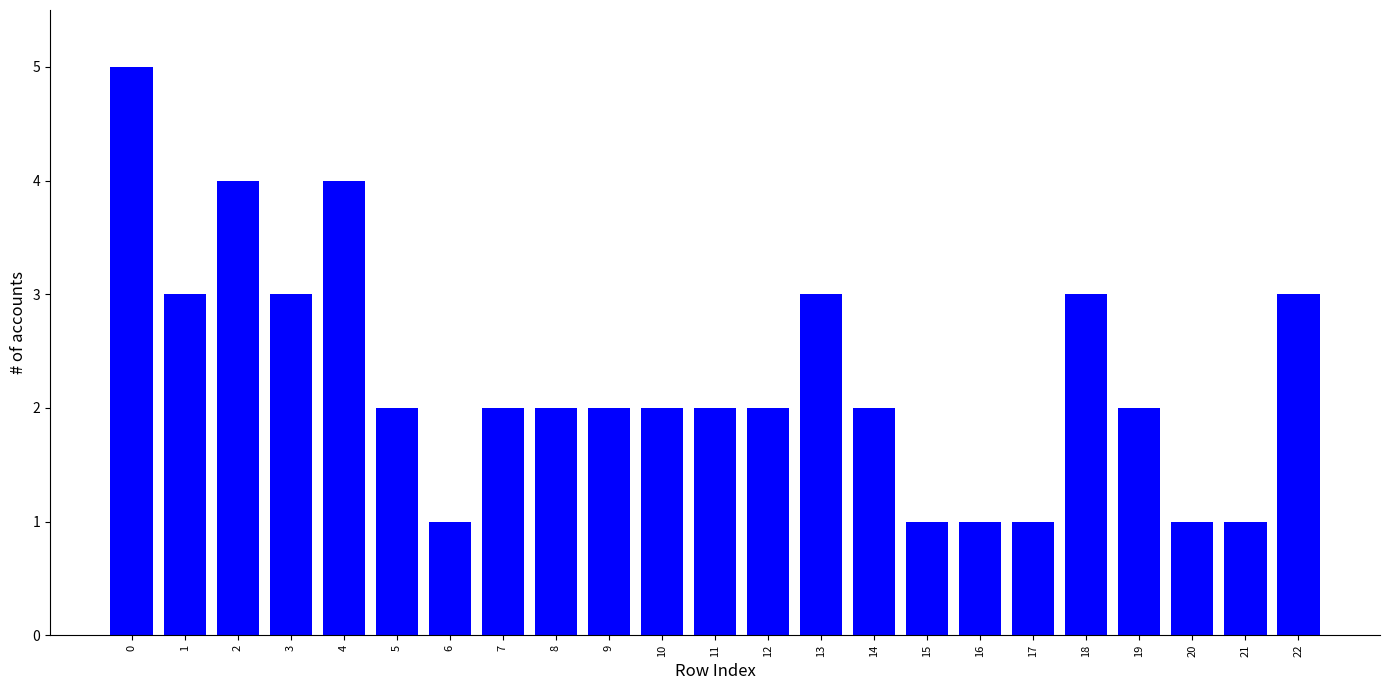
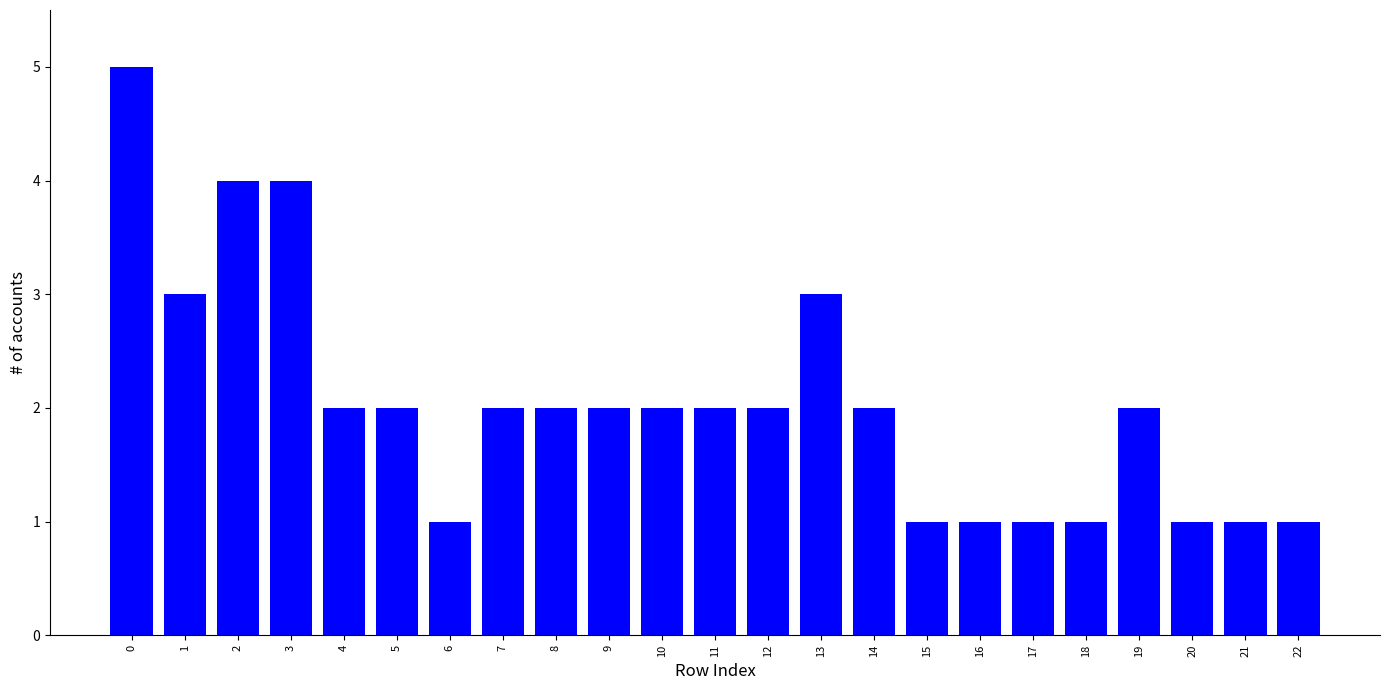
  {
    "0": 5,
    "1": 3,
    "2": 4,
-   "3": 3,
-   "4": 4,
+   "3": 4,
+   "4": 2,
    "5": 2,
    "6": 1,
    "7": 2,
    "8": 2,
    "9": 2,
    "10": 2,
    "11": 2,
    "12": 2,
    "13": 3,
    "14": 2,
    "15": 1,
    "16": 1,
    "17": 1,
-   "18": 3,
+   "18": 1,
    "19": 2,
    "20": 1,
    "21": 1,
-   "22": 3
+   "22": 1
  }
